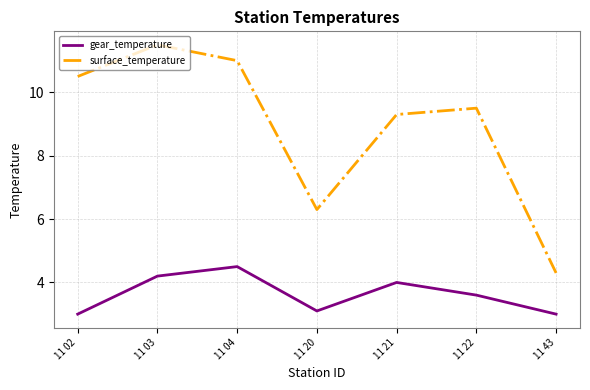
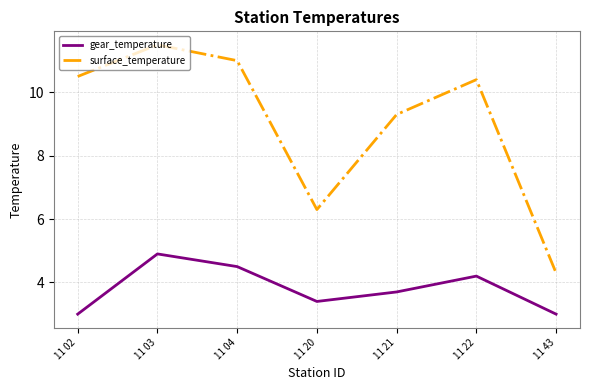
  {
    "gear_temperature": {
      "11 02": 3.0,
-     "11 03": 4.2,
+     "11 03": 4.9,
      "11 04": 4.5,
-     "11 20": 3.1,
-     "11 21": 4.0,
-     "11 22": 3.6,
+     "11 20": 3.4,
+     "11 21": 3.7,
+     "11 22": 4.2,
      "11 43": 3.0
    },
    "surface_temperature": {
      "11 02": 10.5,
      "11 04": 11.0,
      "11 20": 6.3,
      "11 21": 9.3,
-     "11 22": 9.5,
+     "11 22": 10.4,
      "11 43": 4.3
    }
  }
